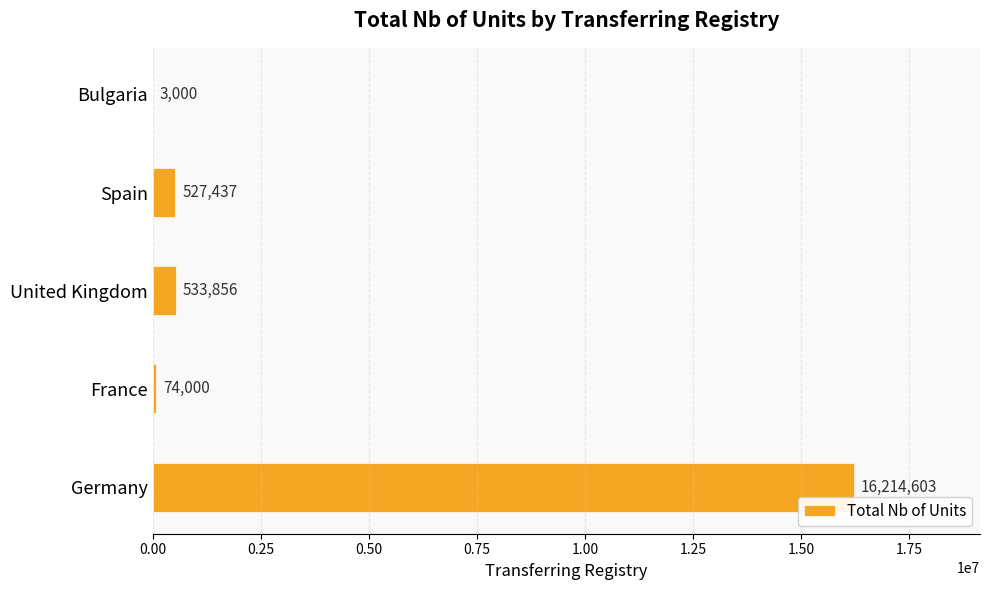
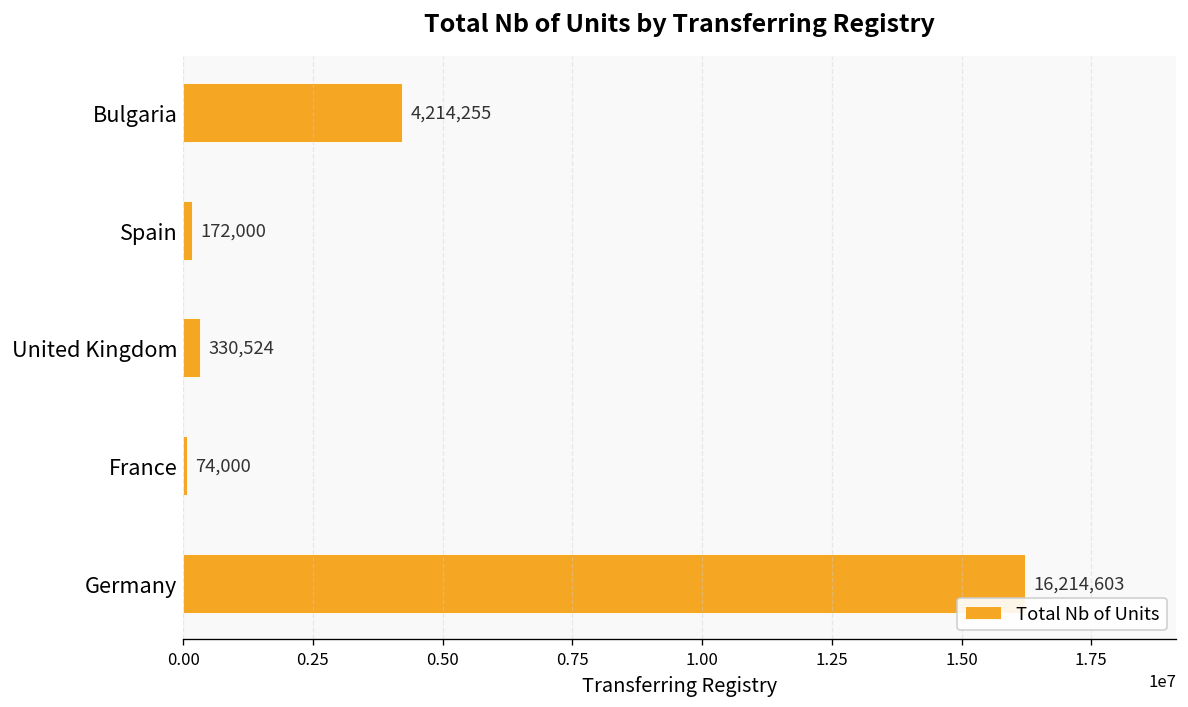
  {
-   "Bulgaria": "3,000",
-   "Spain": "527,437",
-   "United Kingdom": "533,856",
+   "Bulgaria": "4,214,255",
+   "Spain": "172,000",
+   "United Kingdom": "330,524",
    "France": "74,000",
    "Germany": "16,214,603"
  }
